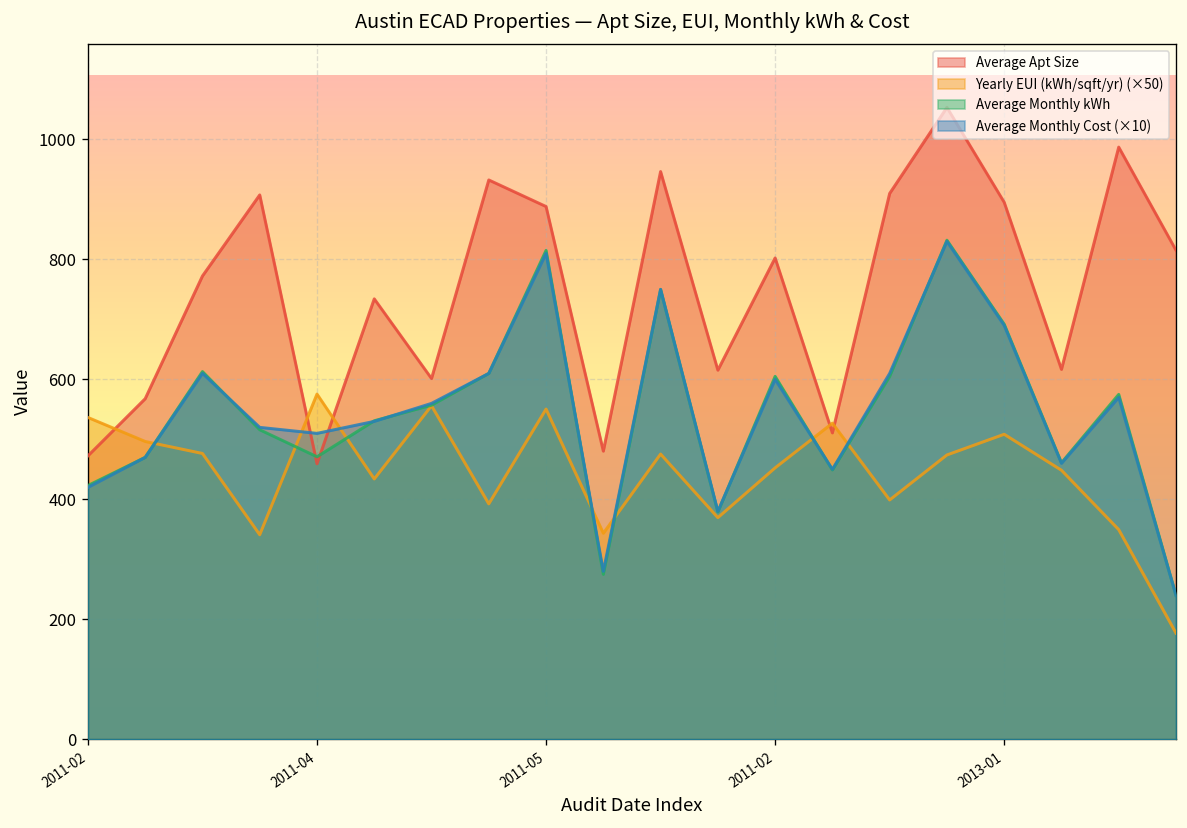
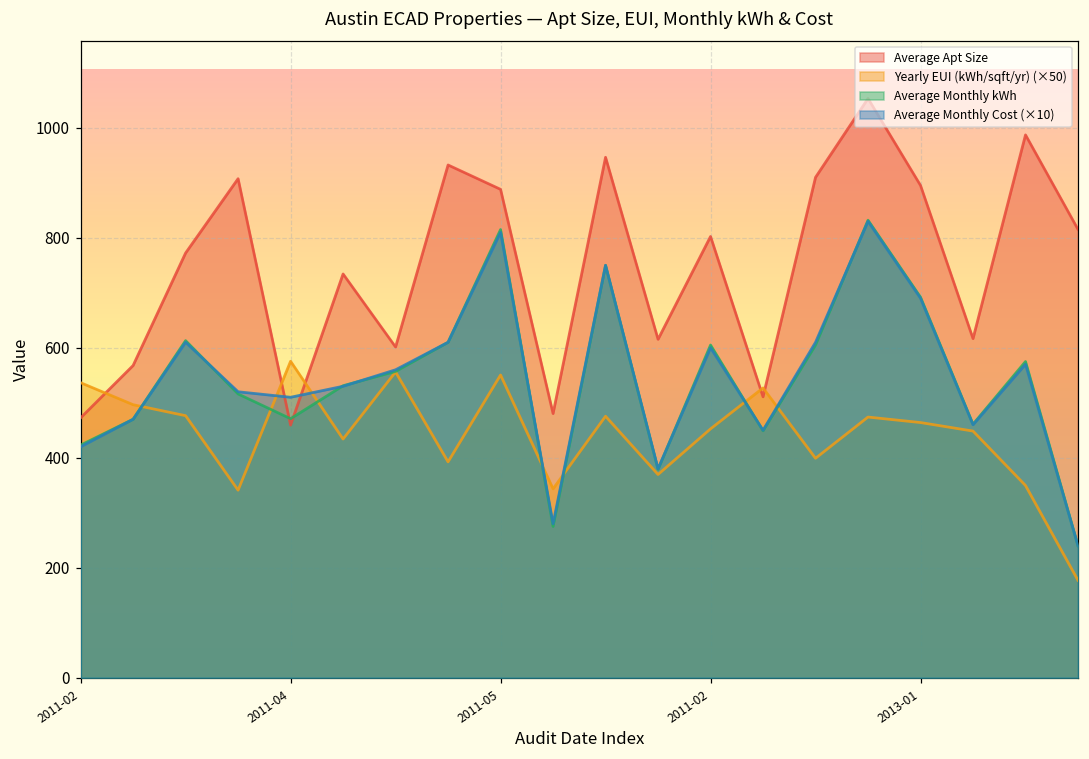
  {
    "Average Apt Size": {
      "2011-04": 460,
      "2013-01": 900
    },
    "Yearly EUI (kWh/sqft/yr) (×50)": {
      "2011-04": 580,
-     "2013-01": 510
+     "2013-01": 460
    },
    "Average Monthly kWh": {
      "2011-04": 470
    },
    "Average Monthly Cost (×10)": {
      "2011-04": 510
    }
  }
